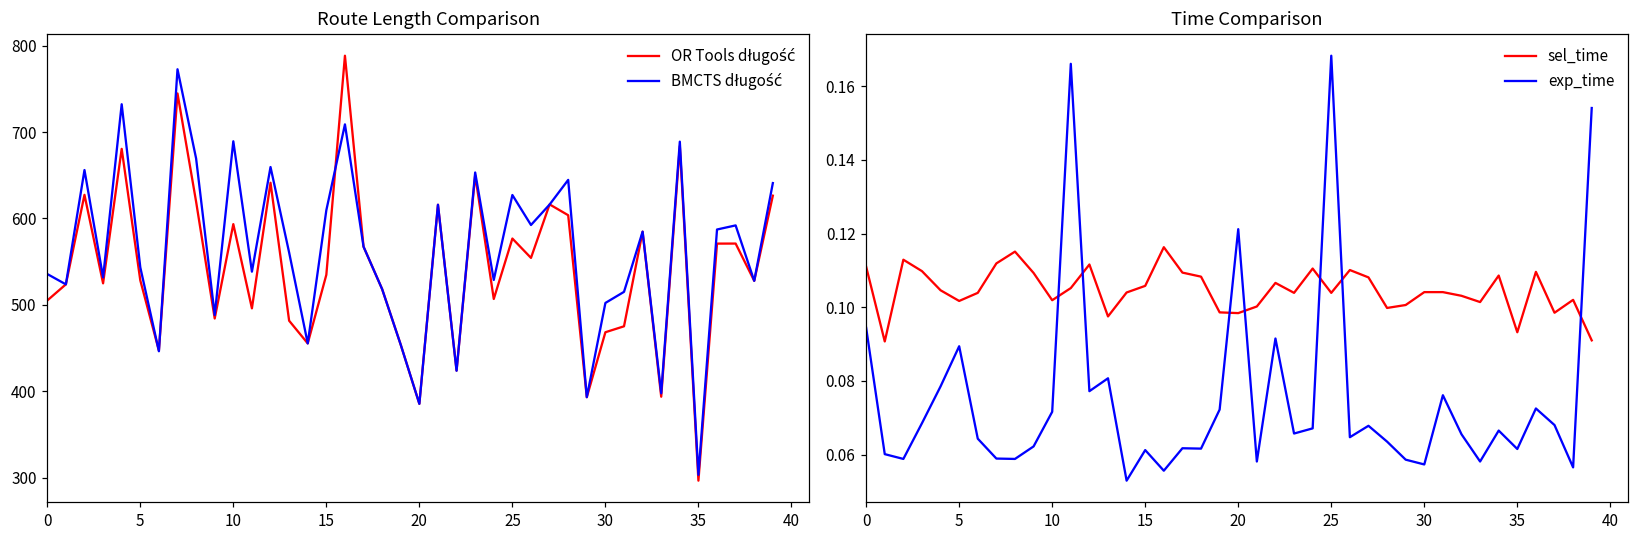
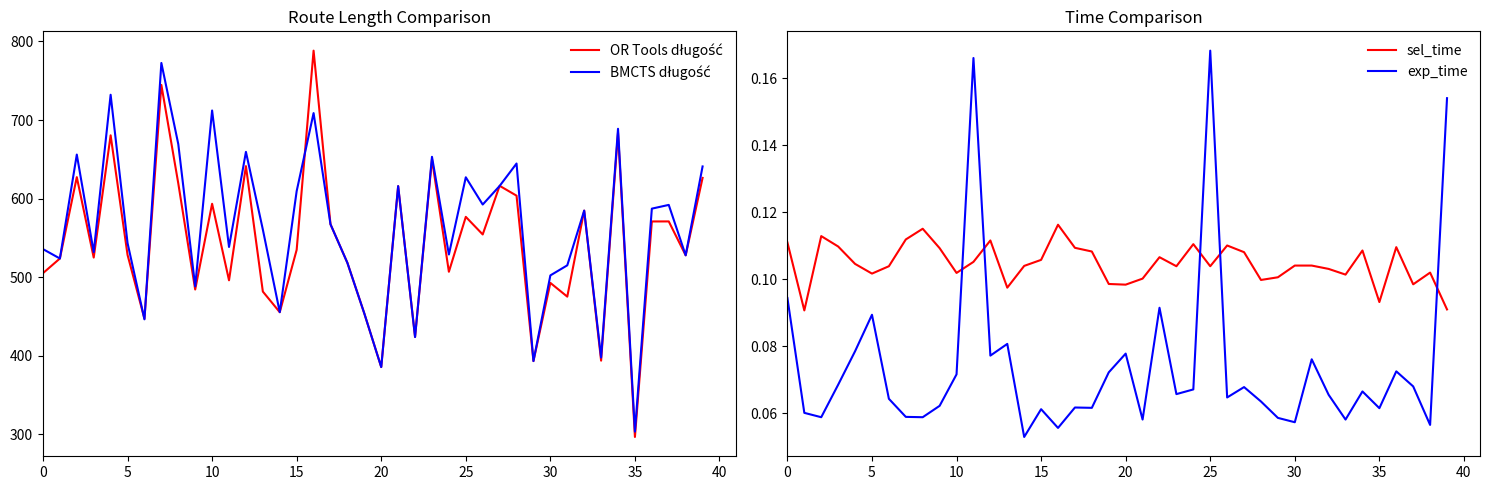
  {
    "Route Length Comparison": {
      "OR Tools długość": {
        "0": 510,
        "5": 530,
        "10": 590,
        "15": 530,
        "25": 580,
-       "30": 470,
+       "30": 490,
        "35": 300
      },
      "BMCTS długość": {
        "0": 540,
        "5": 540,
-       "10": 690,
+       "10": 710,
        "15": 610,
        "25": 630,
        "30": 500,
        "35": 300
      }
    },
    "Time Comparison": {
      "sel_time": {
        "0": 0.111,
        "5": 0.102,
        "10": 0.102,
        "15": 0.106,
        "20": 0.098,
        "25": 0.104,
        "30": 0.104,
        "35": 0.093
      },
      "exp_time": {
        "0": 0.094,
        "5": 0.089,
        "10": 0.072,
        "15": 0.061,
-       "20": 0.121,
+       "20": 0.078,
        "25": 0.168,
        "30": 0.057,
        "35": 0.062
      }
    }
  }
